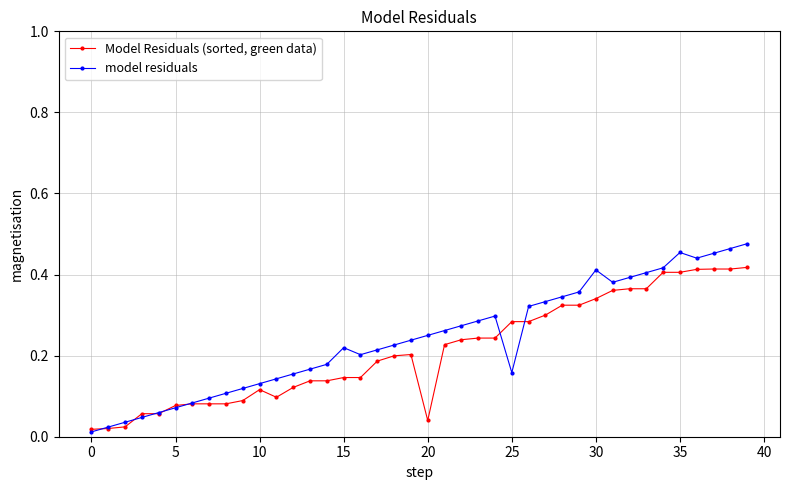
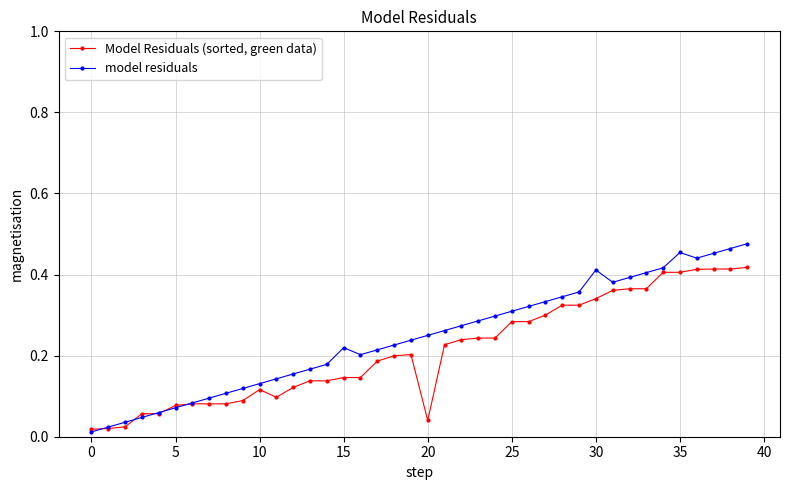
  {
    "Model Residuals (sorted, green data)": {
      "0": 0.02,
      "10": 0.12,
      "15": 0.15,
      "20": 0.04,
      "25": 0.28,
      "30": 0.34,
      "35": 0.41
    },
    "model residuals": {
      "0": 0.01,
      "10": 0.13,
      "15": 0.22,
      "20": 0.25,
-     "25": 0.16,
+     "25": 0.31,
      "30": 0.41,
      "35": 0.45
    }
  }
